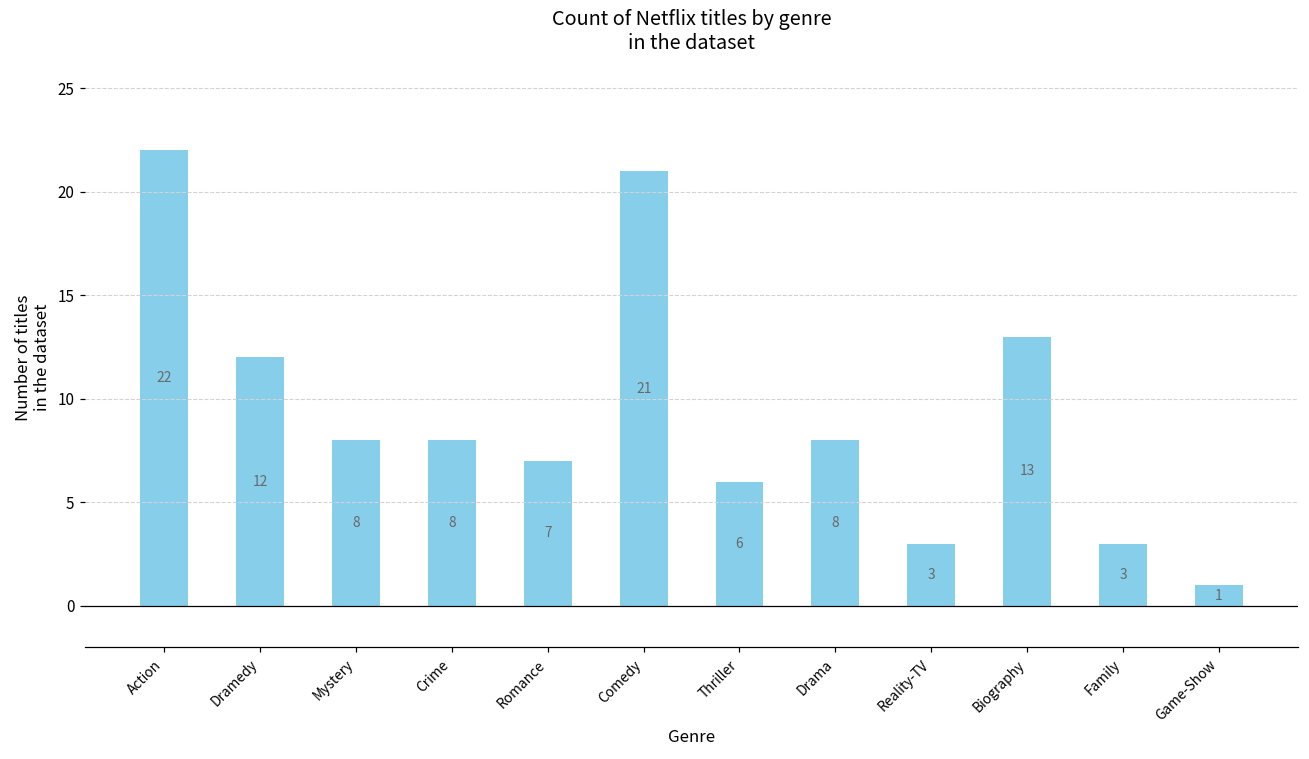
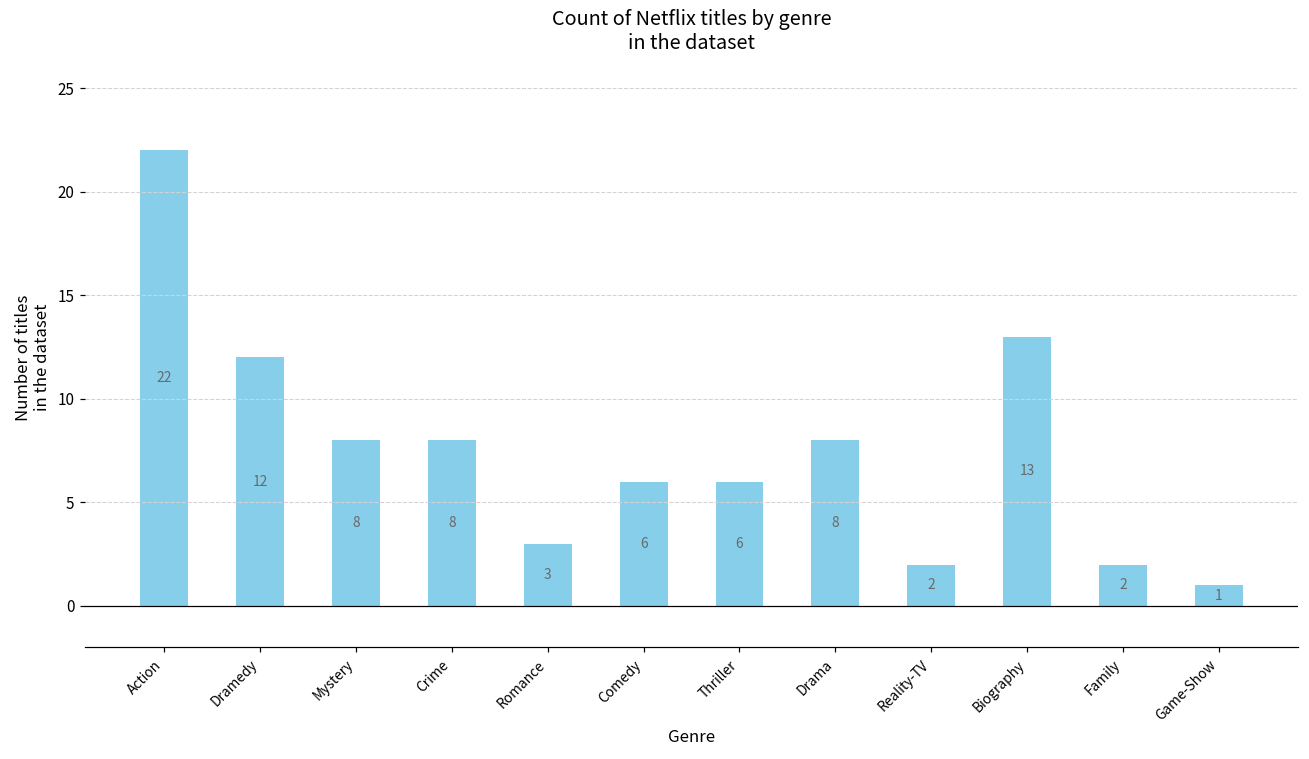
  {
    "Action": 22,
    "Dramedy": 12,
    "Mystery": 8,
    "Crime": 8,
-   "Romance": 7,
-   "Comedy": 21,
+   "Romance": 3,
+   "Comedy": 6,
    "Thriller": 6,
    "Drama": 8,
-   "Reality-TV": 3,
+   "Reality-TV": 2,
    "Biography": 13,
-   "Family": 3,
+   "Family": 2,
    "Game-Show": 1
  }
